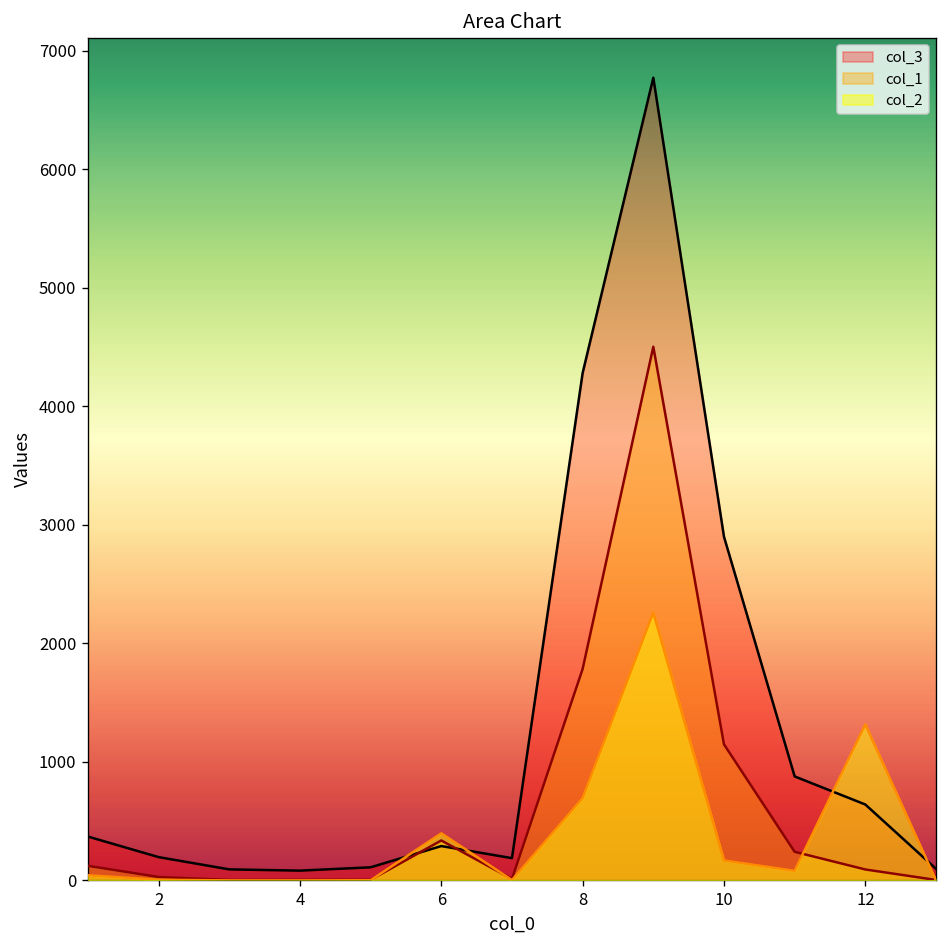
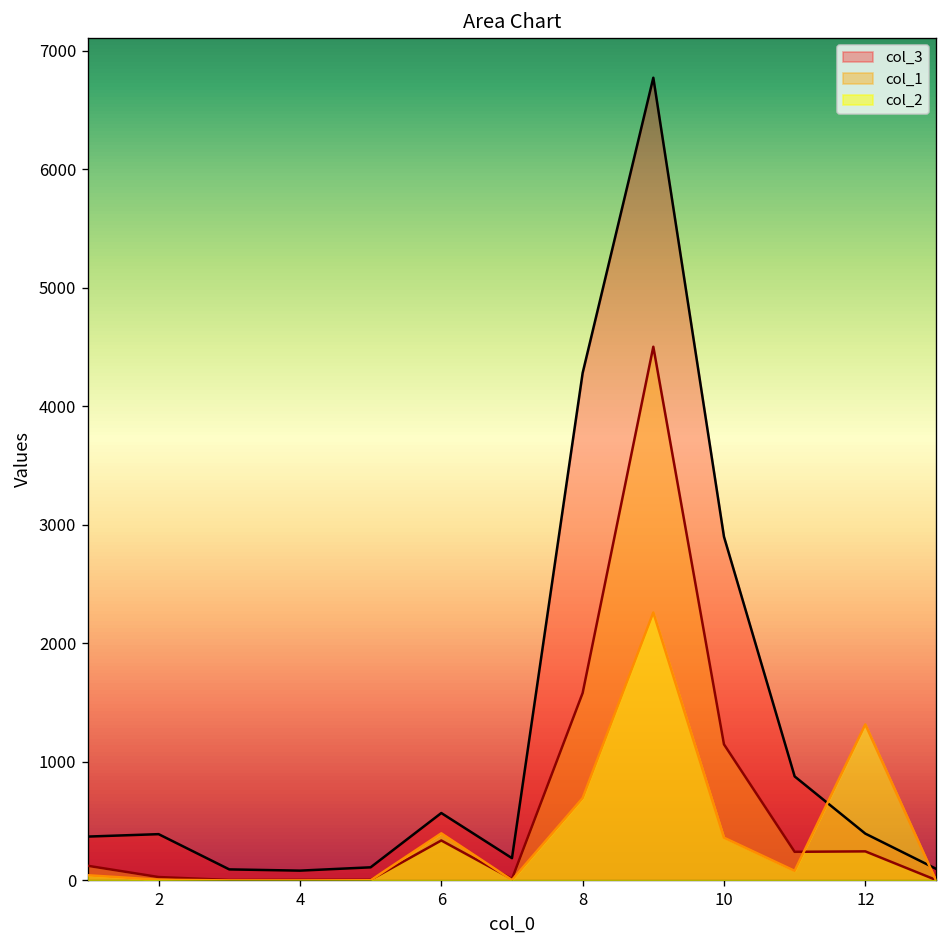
  {
    "col_3": {
-     "2": 200,
+     "2": 400,
      "4": 100,
-     "6": 300,
+     "6": 600,
      "8": 4300,
      "10": 2900,
-     "12": 600
+     "12": 400
    },
    "col_1": {
      "6": 300,
-     "8": 1800,
+     "8": 1600,
      "10": 1100,
-     "12": 100
+     "12": 200
    },
    "col_2": {
      "6": 400,
      "8": 700,
-     "10": 200,
+     "10": 400,
      "12": 1300
    }
  }
